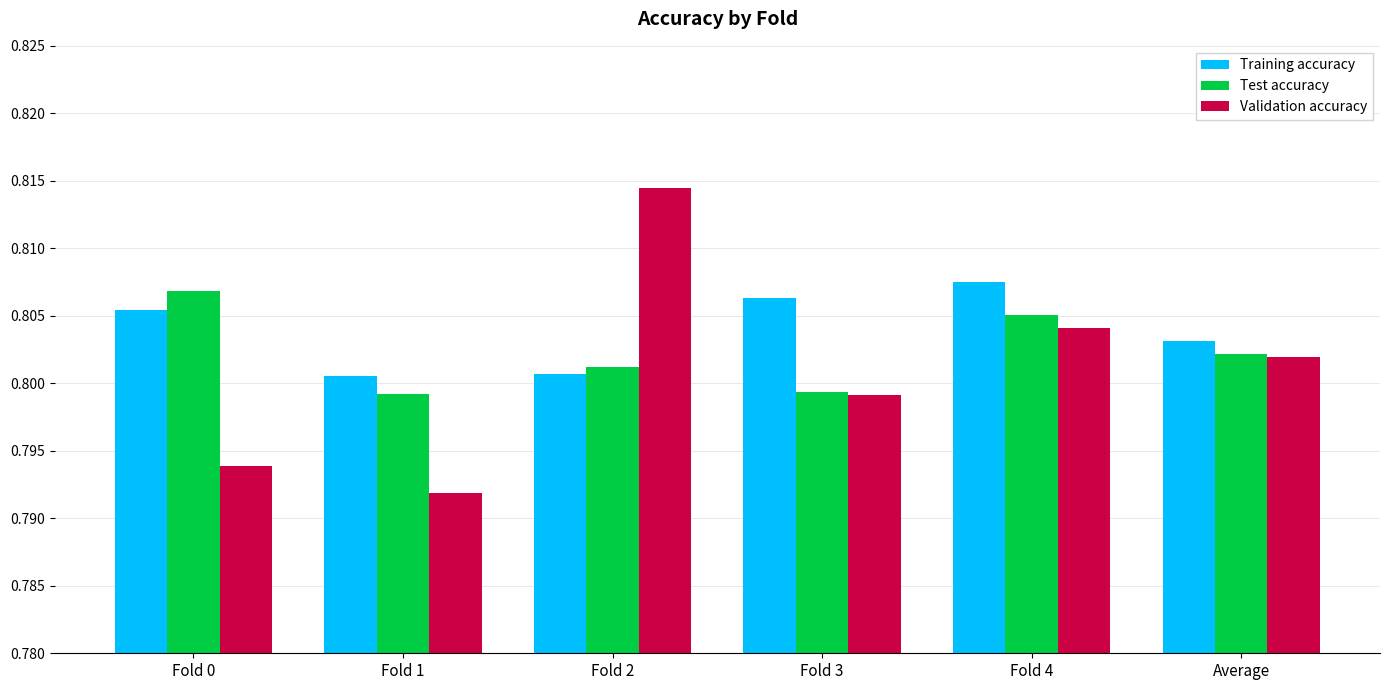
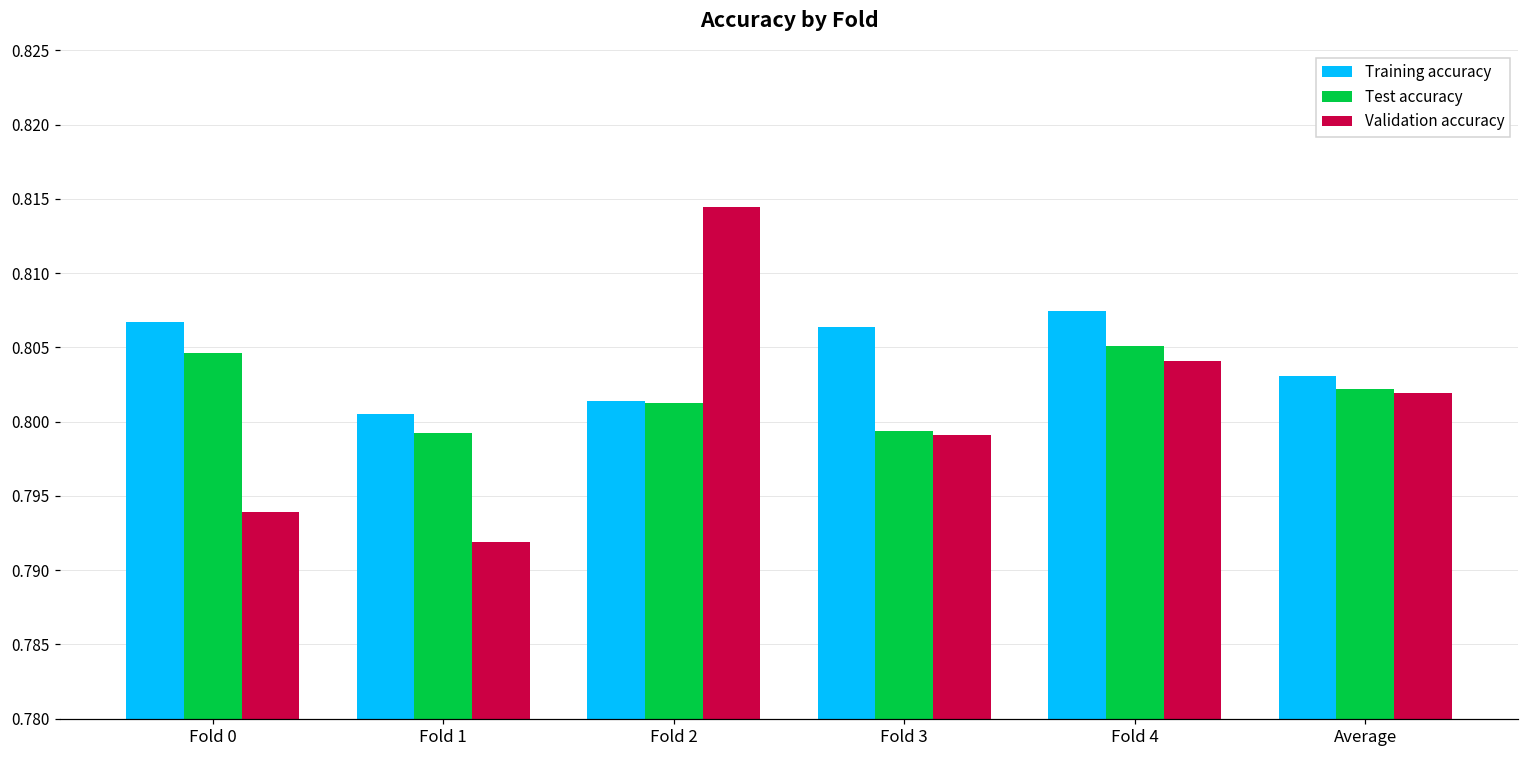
  {
    "Training accuracy": {
-     "Fold 0": 0.8054,
+     "Fold 0": 0.8067,
      "Fold 1": 0.8005,
-     "Fold 2": 0.8007,
+     "Fold 2": 0.8014,
      "Fold 3": 0.8063,
      "Fold 4": 0.8075,
      "Average": 0.8031
    },
    "Test accuracy": {
-     "Fold 0": 0.8068,
+     "Fold 0": 0.8046,
      "Fold 1": 0.7992,
      "Fold 2": 0.8012,
      "Fold 3": 0.7994,
      "Fold 4": 0.8051,
      "Average": 0.8022
    },
    "Validation accuracy": {
      "Fold 0": 0.7939,
      "Fold 1": 0.7919,
      "Fold 2": 0.8144,
      "Fold 3": 0.7991,
      "Fold 4": 0.8041,
      "Average": 0.8019
    }
  }
